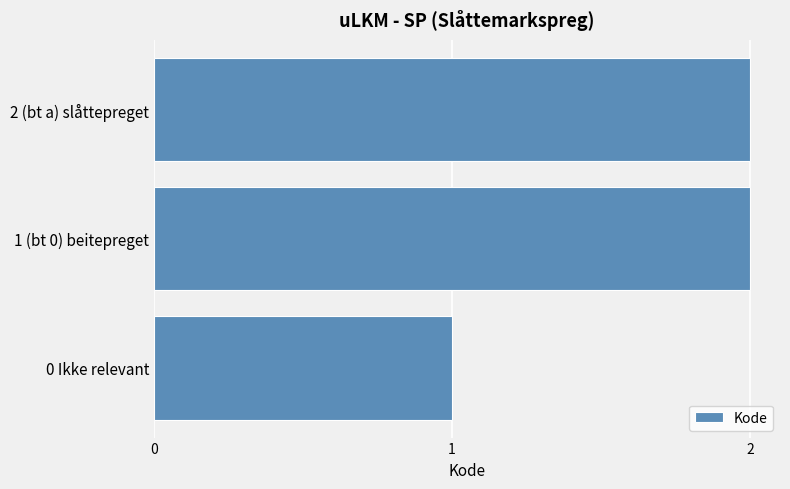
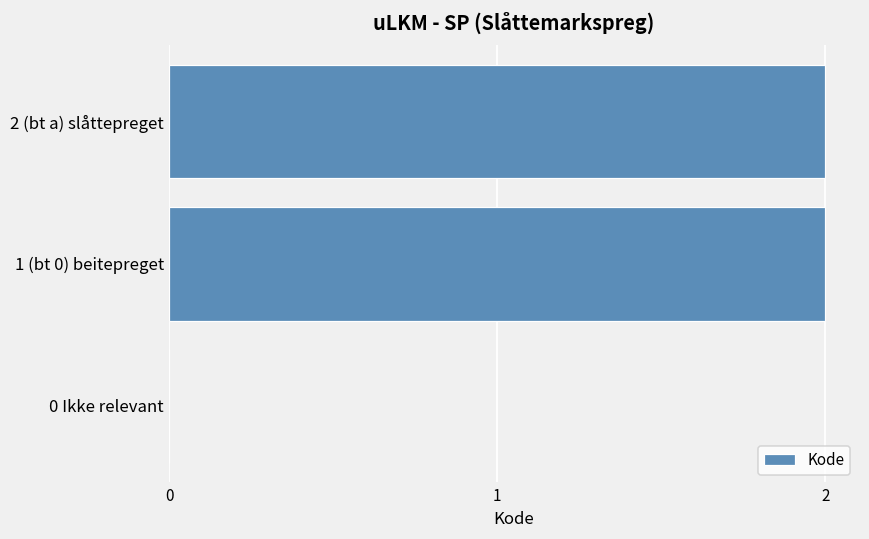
  {
    "2 (bt a) slåttepreget": 2,
    "1 (bt 0) beitepreget": 2,
-   "0 Ikke relevant": 1
+   "0 Ikke relevant": 0
  }
